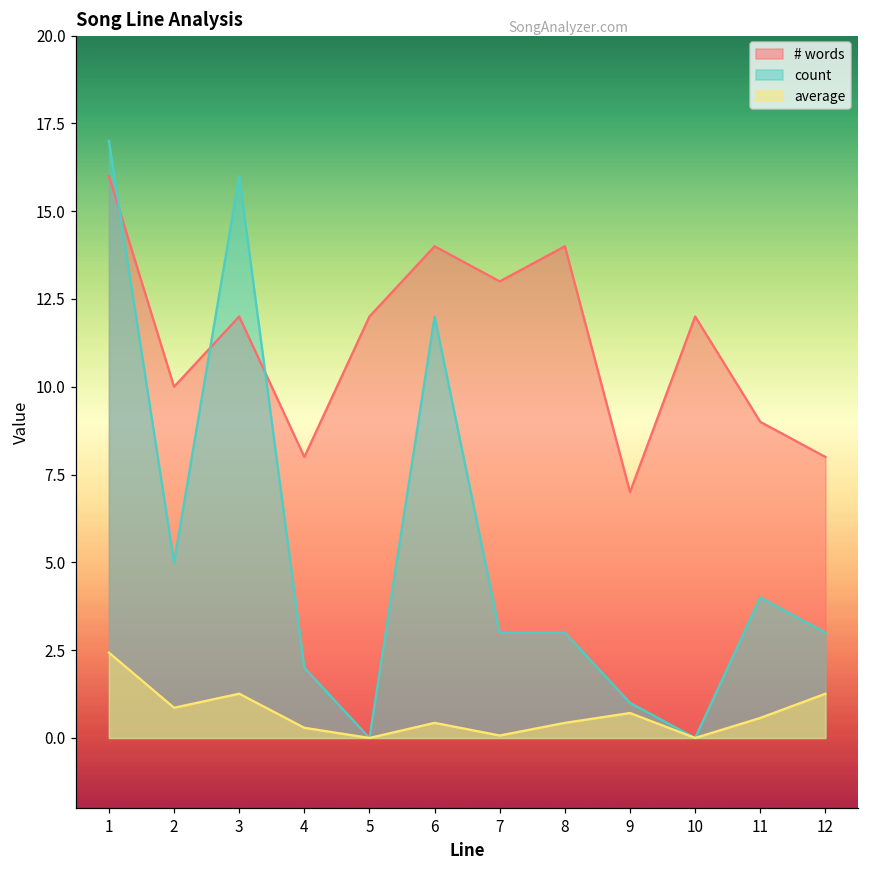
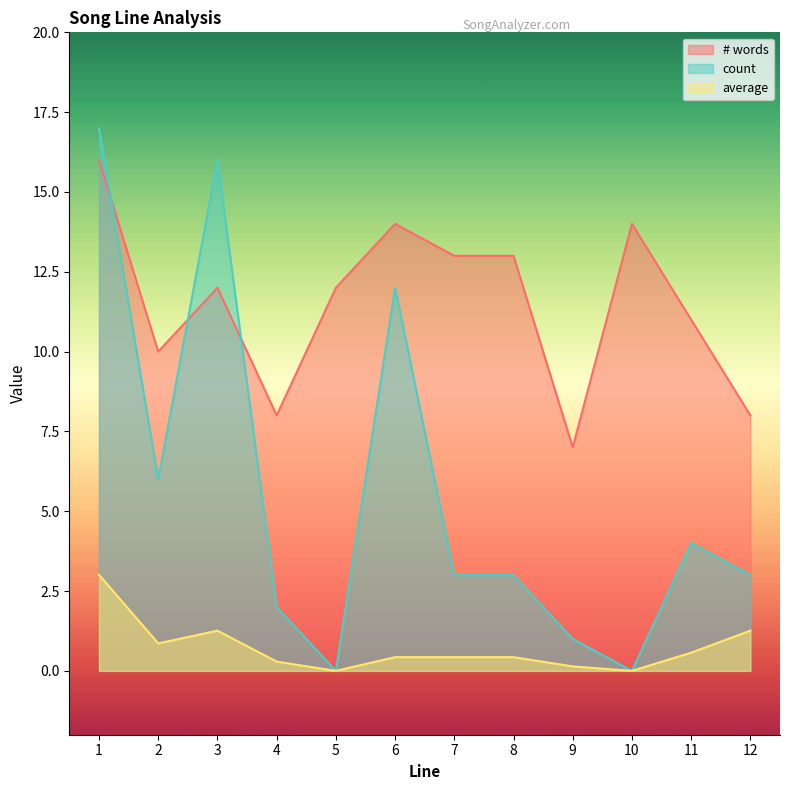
  {
    "# words": {
      "1": 16,
      "2": 10,
      "3": 12,
      "4": 8,
      "5": 12,
      "6": 14,
      "7": 13,
-     "8": 14,
+     "8": 13,
      "9": 7,
-     "10": 12,
-     "11": 9,
+     "10": 14,
+     "11": 11,
      "12": 8
    },
    "count": {
      "1": 17,
-     "2": 5,
+     "2": 6,
      "3": 16,
      "4": 2,
      "6": 12,
      "7": 3,
      "8": 3,
      "9": 1,
      "11": 4,
      "12": 3
    },
    "average": {
-     "1": 2.4,
+     "1": 3.0,
      "2": 0.9,
      "3": 1.3,
      "4": 0.3,
      "6": 0.4,
-     "7": 0.1,
+     "7": 0.4,
      "8": 0.4,
-     "9": 0.7,
+     "9": 0.1,
      "11": 0.6,
      "12": 1.3
    }
  }
